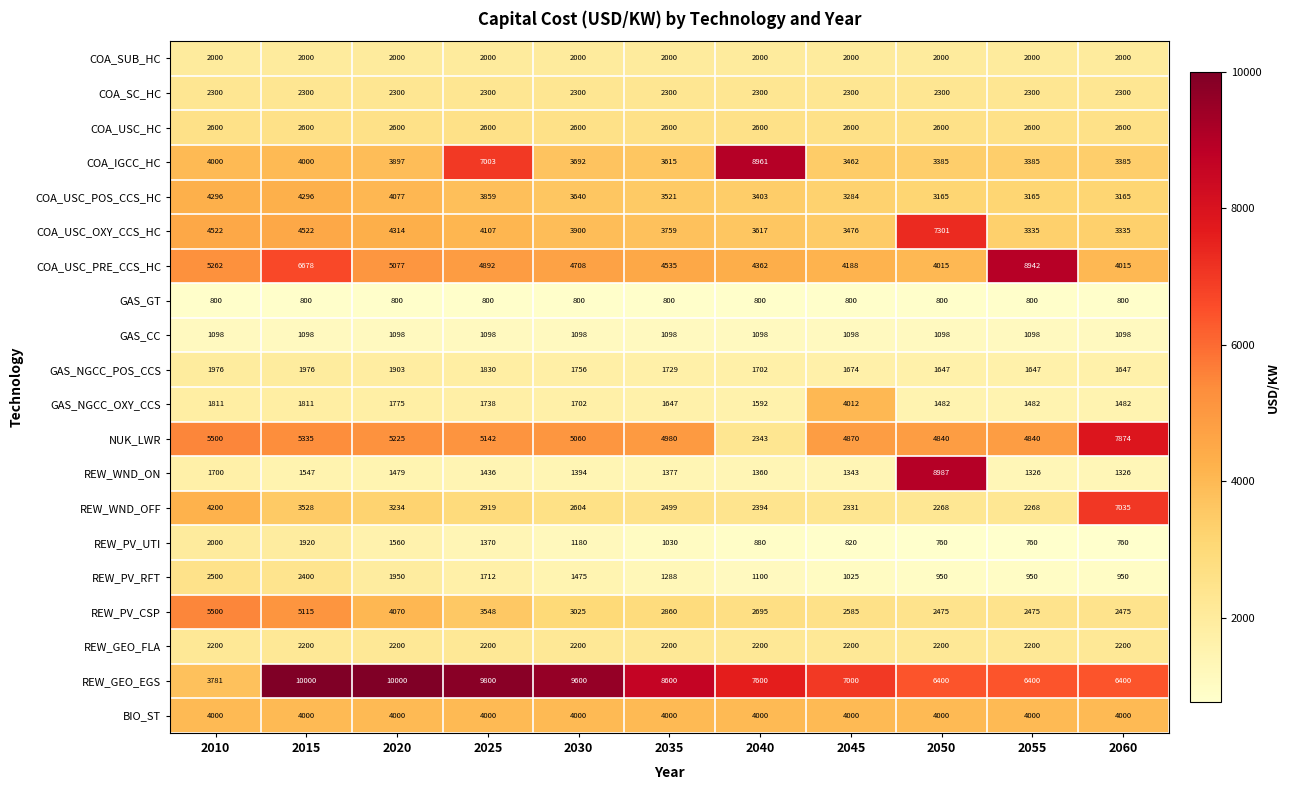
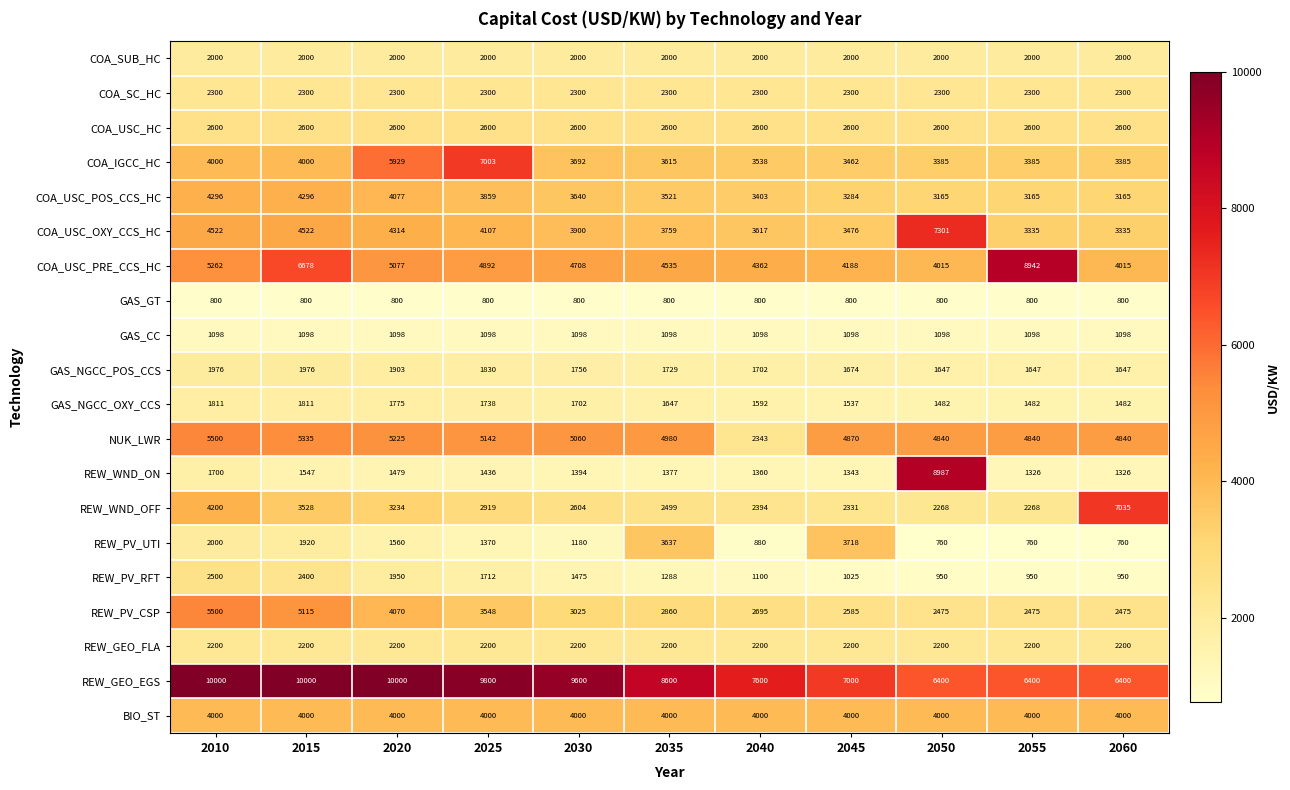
  {
    "COA_IGCC_HC": {
      "2010": 4000,
      "2015": 4000,
-     "2020": 3897,
+     "2020": 5929,
      "2025": 7003,
      "2030": 3692,
      "2035": 3615,
-     "2040": 8961,
+     "2040": 3538,
      "2045": 3462,
      "2050": 3385,
      "2055": 3385,
      "2060": 3385
    },
    "GAS_NGCC_OXY_CCS": {
      "2010": 1811,
      "2015": 1811,
      "2020": 1775,
      "2025": 1738,
      "2030": 1702,
      "2035": 1647,
      "2040": 1592,
-     "2045": 4012,
+     "2045": 1537,
      "2050": 1482,
      "2055": 1482,
      "2060": 1482
    },
    "NUK_LWR": {
      "2010": 5500,
      "2015": 5335,
      "2020": 5225,
      "2025": 5142,
      "2030": 5060,
      "2035": 4980,
      "2040": 2343,
      "2045": 4870,
      "2050": 4840,
      "2055": 4840,
-     "2060": 7874
+     "2060": 4840
    },
    "REW_PV_UTI": {
      "2010": 2000,
      "2015": 1920,
      "2020": 1560,
      "2025": 1370,
      "2030": 1180,
-     "2035": 1030,
+     "2035": 3637,
      "2040": 880,
-     "2045": 820,
+     "2045": 3718,
      "2050": 760,
      "2055": 760,
      "2060": 760
    },
    "REW_GEO_EGS": {
-     "2010": 3781,
+     "2010": 10000,
      "2015": 10000,
      "2020": 10000,
      "2025": 9800,
      "2030": 9600,
      "2035": 8600,
      "2040": 7600,
      "2045": 7000,
      "2050": 6400,
      "2055": 6400,
      "2060": 6400
    }
  }
